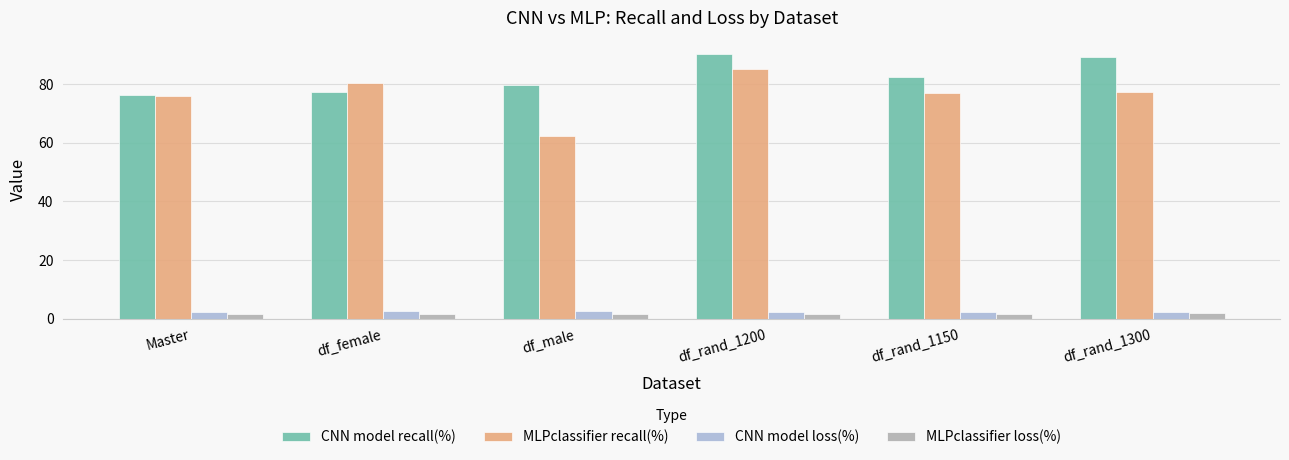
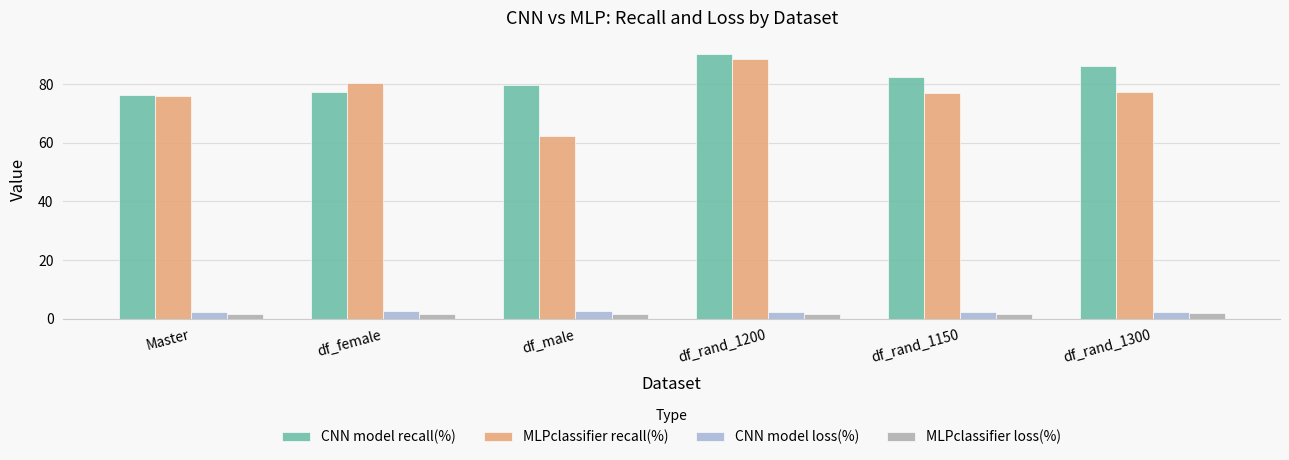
  {
    "CNN model recall(%)": {
      "Master": 76,
      "df_female": 77,
      "df_male": 80,
      "df_rand_1200": 90,
      "df_rand_1150": 83,
-     "df_rand_1300": 89
+     "df_rand_1300": 86
    },
    "MLPclassifier recall(%)": {
      "Master": 76,
      "df_female": 81,
      "df_male": 62,
-     "df_rand_1200": 85,
+     "df_rand_1200": 89,
      "df_rand_1150": 77,
      "df_rand_1300": 77
    }
  }
